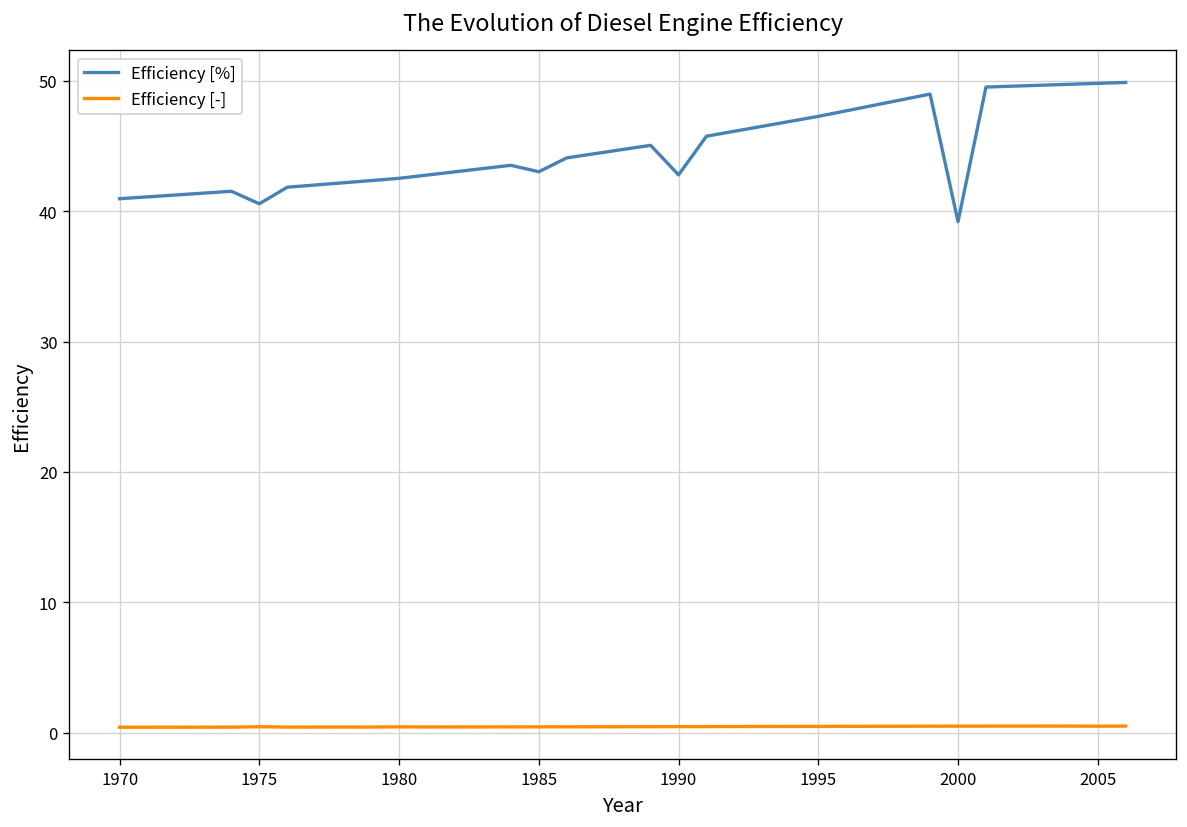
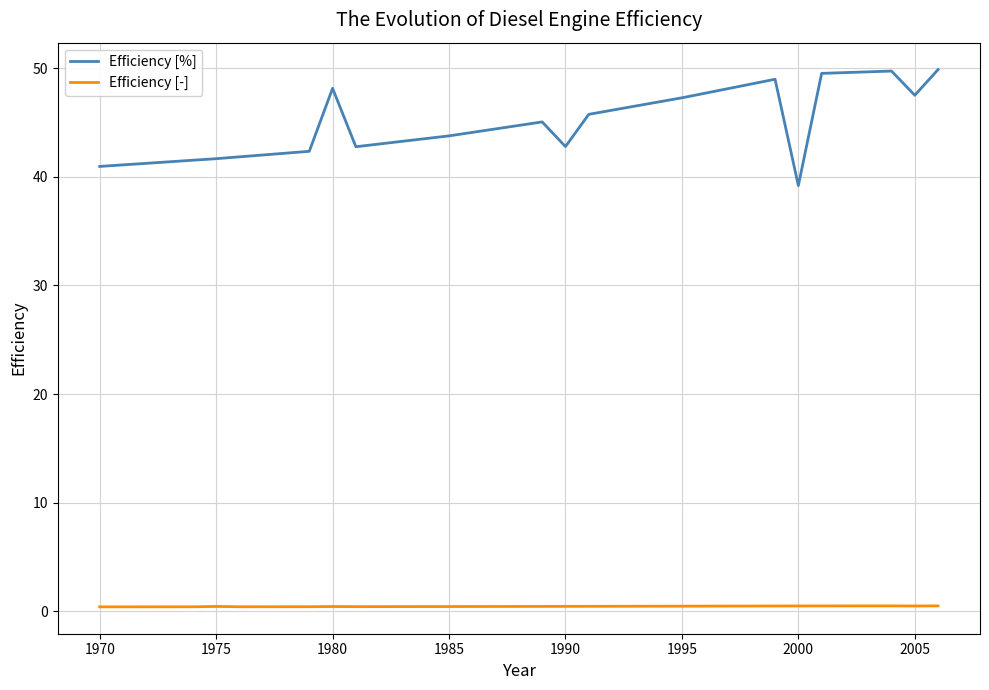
  {
    "Efficiency [%]": {
      "1970": 41.0,
-     "1975": 40.6,
-     "1980": 42.5,
-     "1985": 43.0,
+     "1975": 41.7,
+     "1980": 48.2,
+     "1985": 43.8,
      "1990": 42.8,
      "1995": 47.3,
      "2000": 39.2,
-     "2005": 49.8
+     "2005": 47.5
    },
    "Efficiency [-]": {
      "1970": 0.4,
      "1975": 0.4,
      "1980": 0.4,
      "1985": 0.4,
      "1990": 0.5,
      "1995": 0.5,
      "2000": 0.5,
      "2005": 0.5
    }
  }
